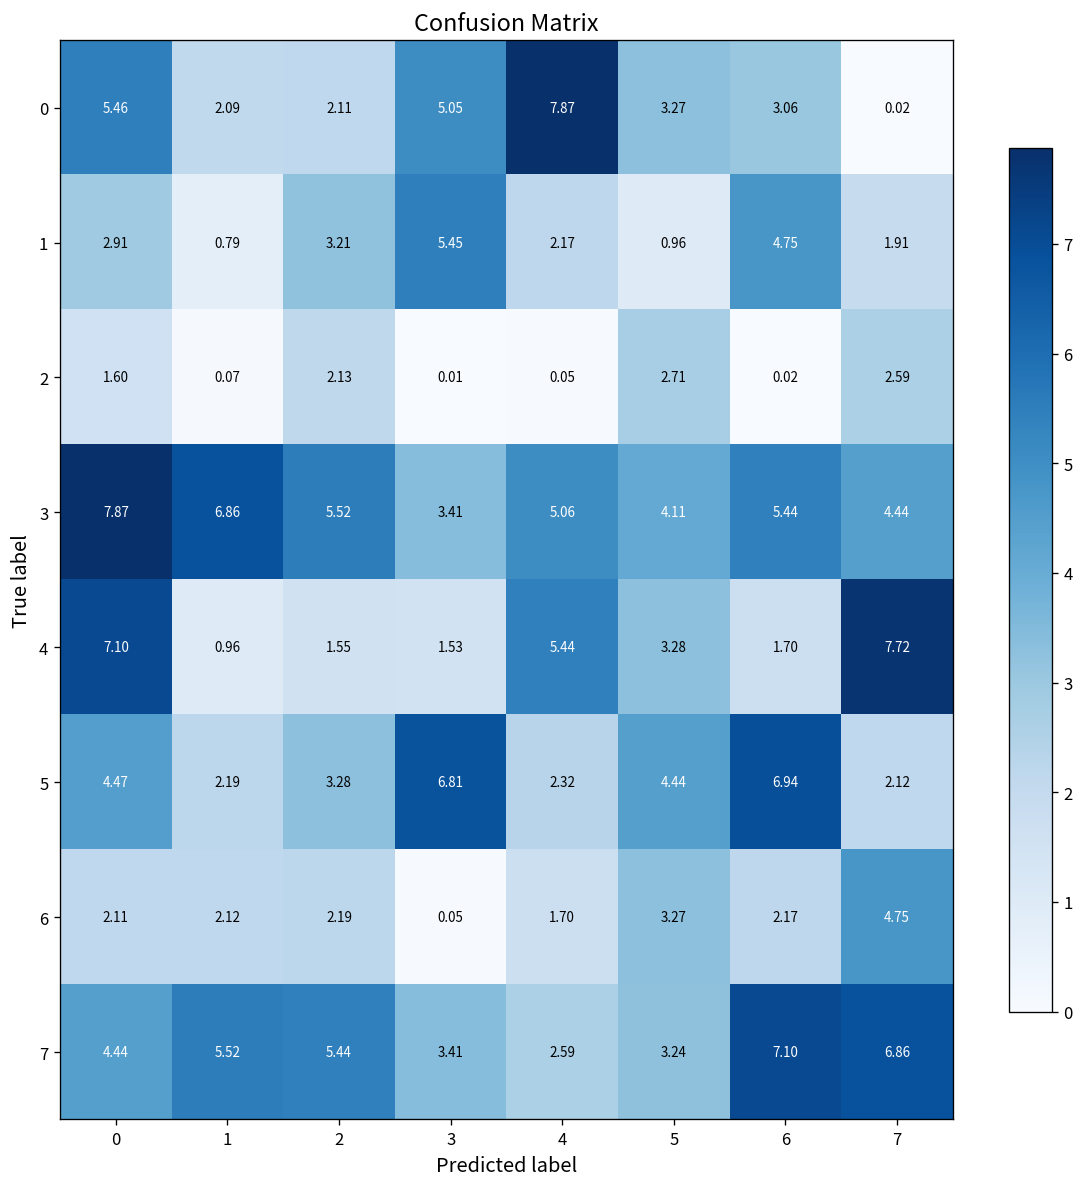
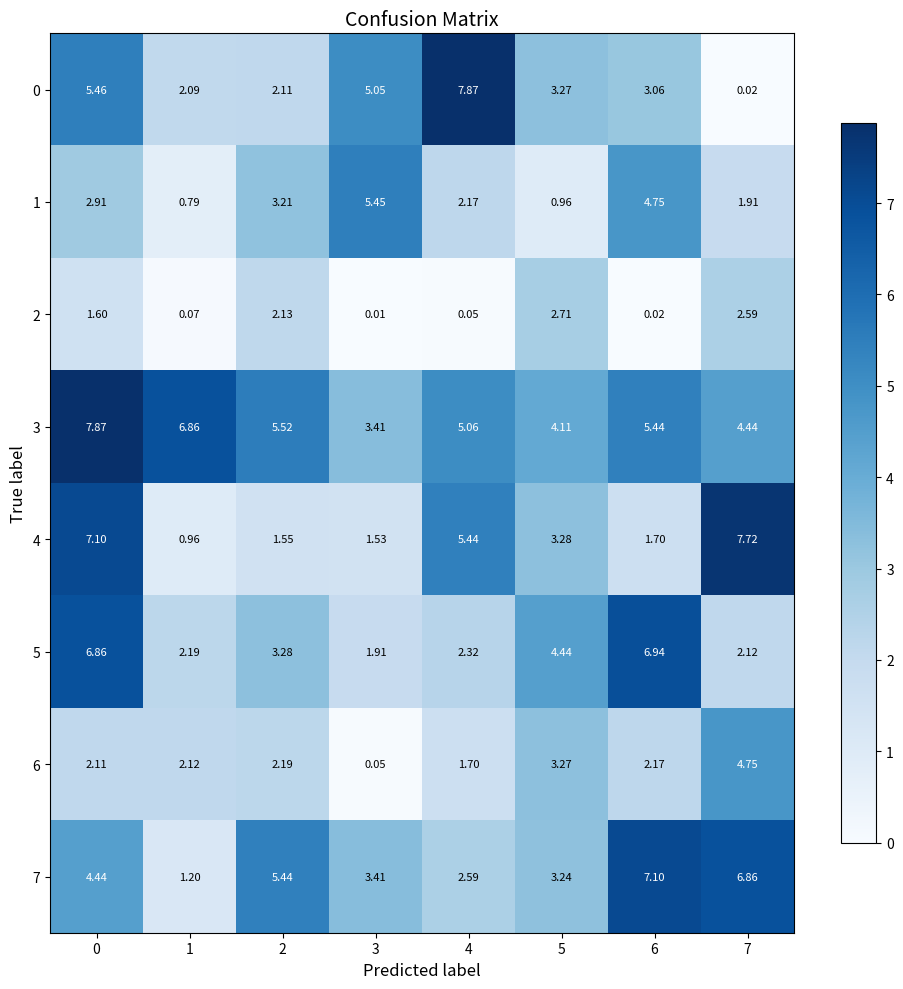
  {
    "0": {
      "0": 5.46,
      "1": 2.09,
      "2": 2.11,
      "3": 5.05,
      "4": 7.87,
      "5": 3.27,
      "6": 3.06,
      "7": 0.02
    },
    "1": {
      "0": 2.91,
      "1": 0.79,
      "2": 3.21,
      "3": 5.45,
      "4": 2.17,
      "5": 0.96,
      "6": 4.75,
      "7": 1.91
    },
    "2": {
      "0": 1.60,
      "1": 0.07,
      "2": 2.13,
      "3": 0.01,
      "4": 0.05,
      "5": 2.71,
      "6": 0.02,
      "7": 2.59
    },
    "3": {
      "0": 7.87,
      "1": 6.86,
      "2": 5.52,
      "3": 3.41,
      "4": 5.06,
      "5": 4.11,
      "6": 5.44,
      "7": 4.44
    },
    "4": {
      "0": 7.10,
      "1": 0.96,
      "2": 1.55,
      "3": 1.53,
      "4": 5.44,
      "5": 3.28,
      "6": 1.70,
      "7": 7.72
    },
    "5": {
-     "0": 4.47,
+     "0": 6.86,
      "1": 2.19,
      "2": 3.28,
-     "3": 6.81,
+     "3": 1.91,
      "4": 2.32,
      "5": 4.44,
      "6": 6.94,
      "7": 2.12
    },
    "6": {
      "0": 2.11,
      "1": 2.12,
      "2": 2.19,
      "3": 0.05,
      "4": 1.70,
      "5": 3.27,
      "6": 2.17,
      "7": 4.75
    },
    "7": {
      "0": 4.44,
-     "1": 5.52,
+     "1": 1.20,
      "2": 5.44,
      "3": 3.41,
      "4": 2.59,
      "5": 3.24,
      "6": 7.10,
      "7": 6.86
    }
  }
